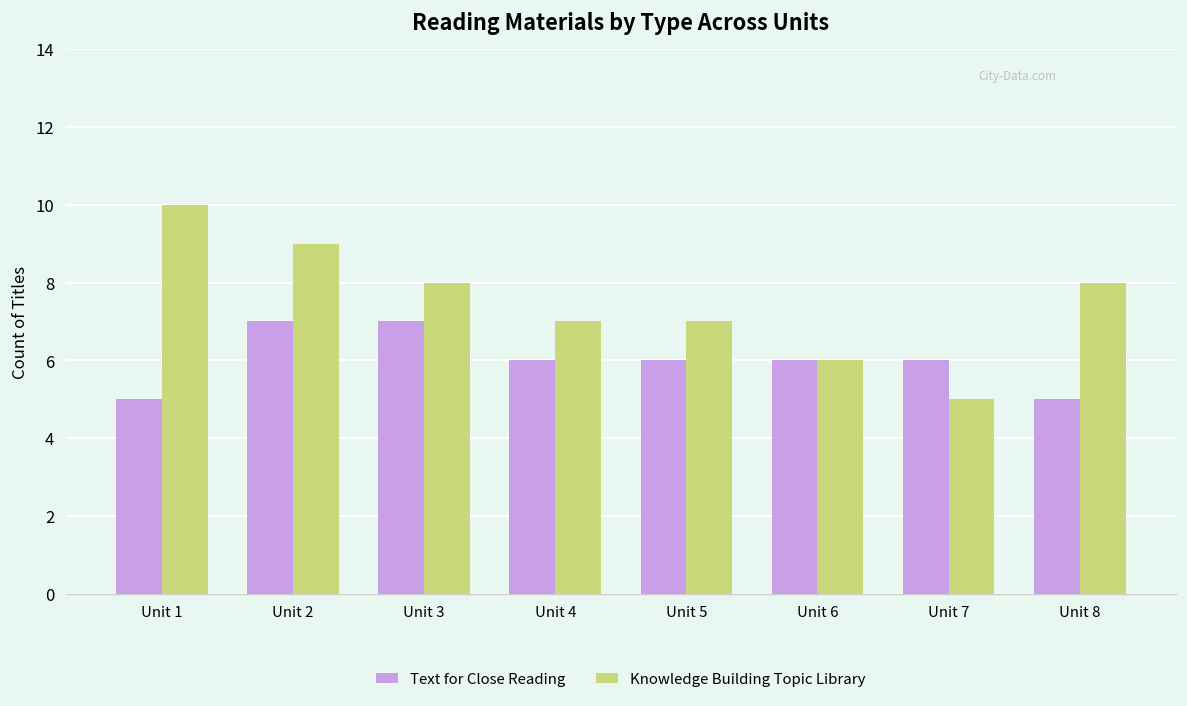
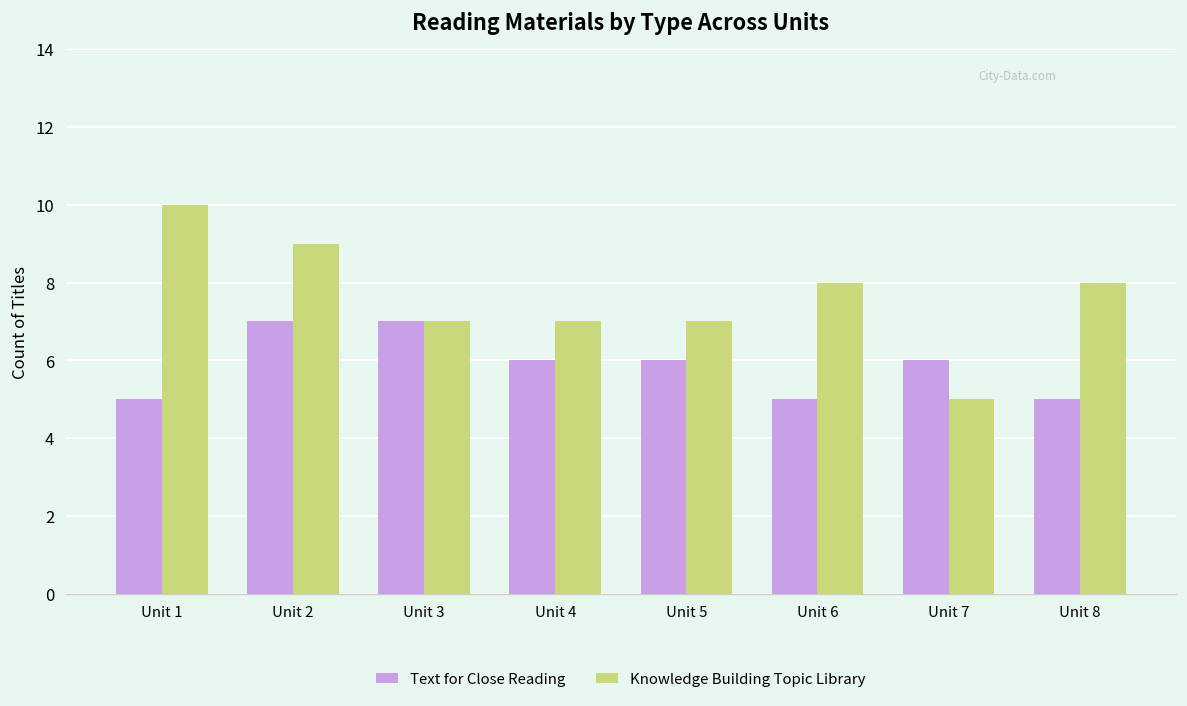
  {
    "Text for Close Reading": {
      "Unit 1": 5,
      "Unit 2": 7,
      "Unit 3": 7,
      "Unit 4": 6,
      "Unit 5": 6,
-     "Unit 6": 6,
+     "Unit 6": 5,
      "Unit 7": 6,
      "Unit 8": 5
    },
    "Knowledge Building Topic Library": {
      "Unit 1": 10,
      "Unit 2": 9,
-     "Unit 3": 8,
+     "Unit 3": 7,
      "Unit 4": 7,
      "Unit 5": 7,
-     "Unit 6": 6,
+     "Unit 6": 8,
      "Unit 7": 5,
      "Unit 8": 8
    }
  }
